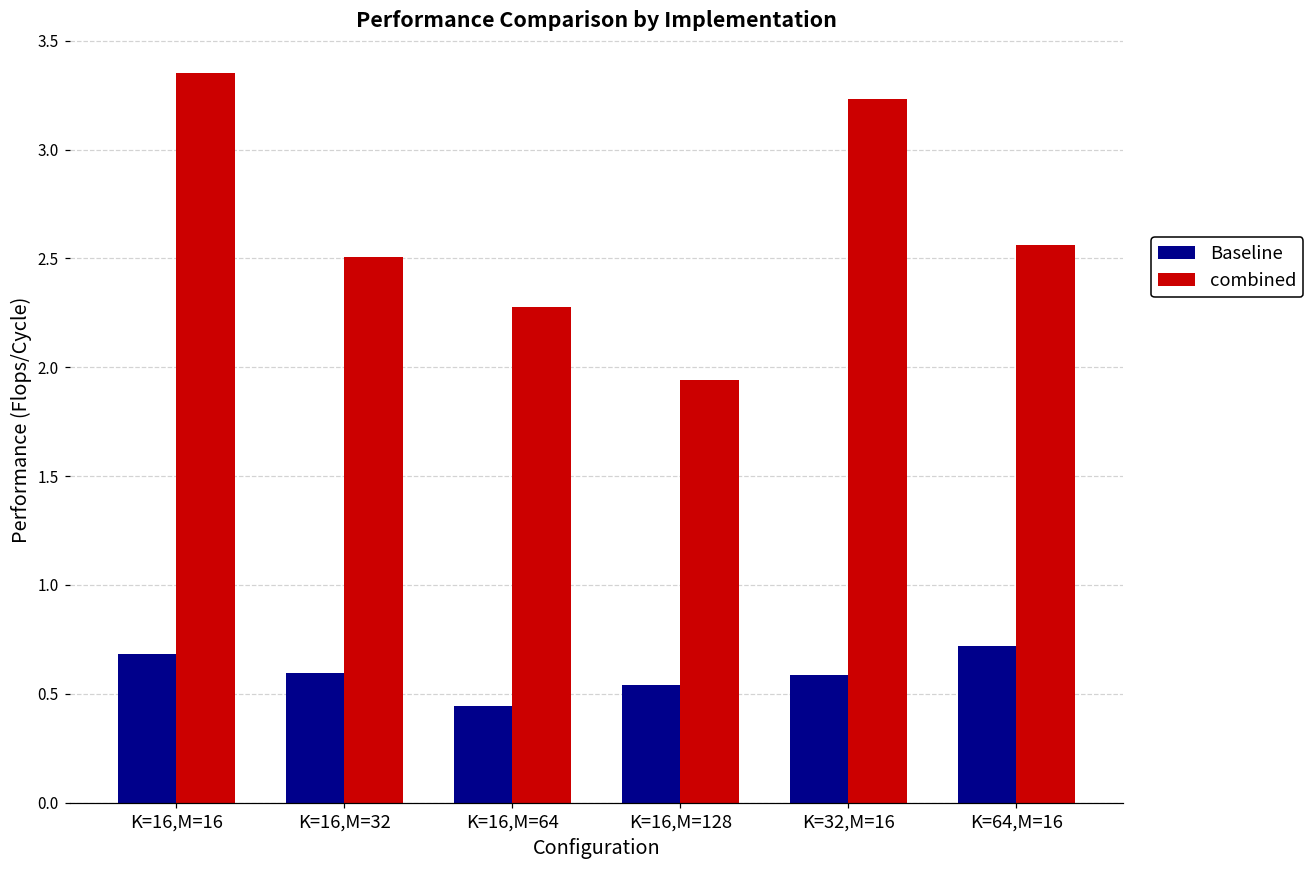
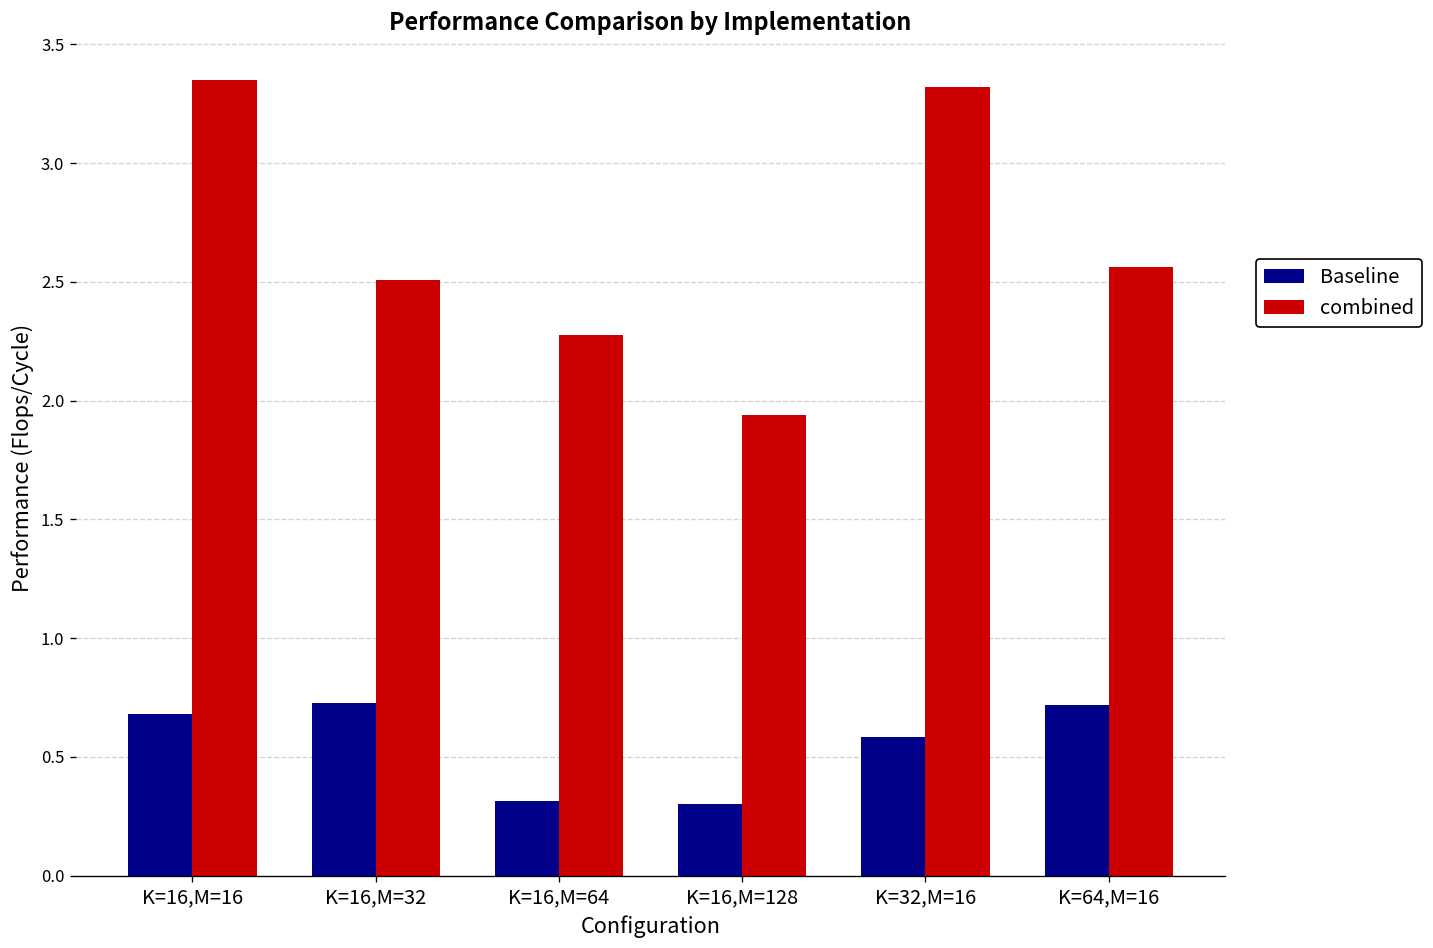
  {
    "Baseline": {
      "K=16,M=16": 0.68,
-     "K=16,M=32": 0.59,
-     "K=16,M=64": 0.45,
-     "K=16,M=128": 0.54,
+     "K=16,M=32": 0.72,
+     "K=16,M=64": 0.32,
+     "K=16,M=128": 0.30,
      "K=32,M=16": 0.59,
      "K=64,M=16": 0.72
    },
    "combined": {
      "K=16,M=16": 3.35,
      "K=16,M=32": 2.51,
      "K=16,M=64": 2.28,
      "K=16,M=128": 1.94,
-     "K=32,M=16": 3.23,
+     "K=32,M=16": 3.32,
      "K=64,M=16": 2.56
    }
  }
